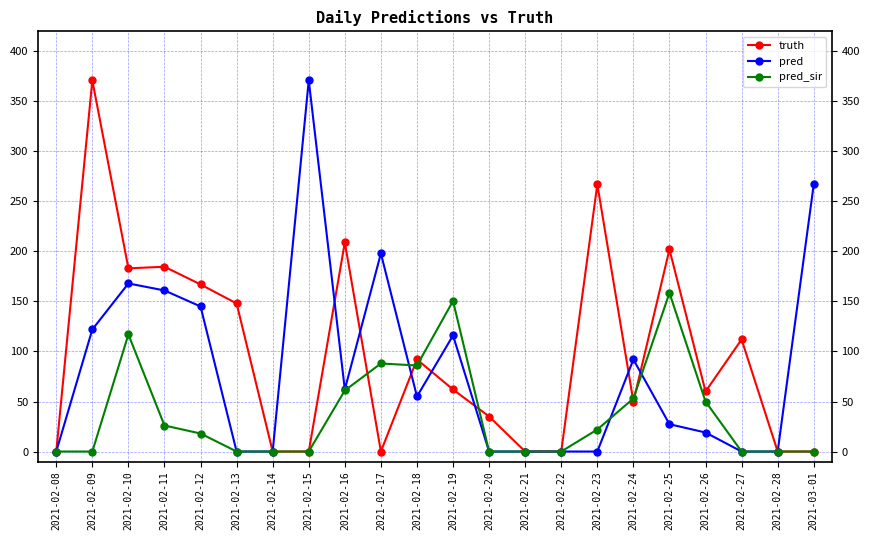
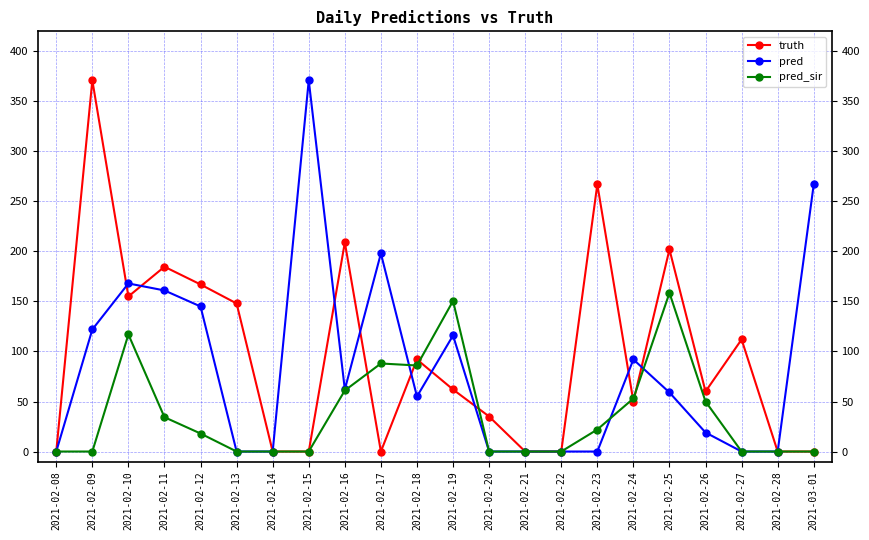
  {
    "truth": {
      "2021-02-09": 371,
-     "2021-02-10": 183,
+     "2021-02-10": 155,
      "2021-02-11": 185,
      "2021-02-12": 167,
      "2021-02-13": 148,
      "2021-02-16": 209,
      "2021-02-17": 0,
      "2021-02-18": 92,
      "2021-02-19": 62,
      "2021-02-20": 35,
      "2021-02-23": 267,
      "2021-02-24": 50,
      "2021-02-25": 202,
      "2021-02-26": 60,
      "2021-02-27": 112
    },
    "pred": {
      "2021-02-09": 122,
      "2021-02-10": 168,
      "2021-02-11": 161,
      "2021-02-12": 145,
      "2021-02-15": 371,
      "2021-02-17": 198,
      "2021-02-18": 55,
      "2021-02-19": 116,
      "2021-02-23": 0,
      "2021-02-24": 92,
-     "2021-02-25": 27,
+     "2021-02-25": 59,
      "2021-02-26": 19,
      "2021-03-01": 267
    },
    "pred_sir": {
      "2021-02-09": 0,
      "2021-02-10": 117,
-     "2021-02-11": 26,
+     "2021-02-11": 34,
      "2021-02-12": 18,
      "2021-02-17": 88,
      "2021-02-18": 86,
      "2021-02-19": 151,
      "2021-02-23": 22,
      "2021-02-24": 53,
      "2021-02-25": 159,
      "2021-02-26": 50
    }
  }
